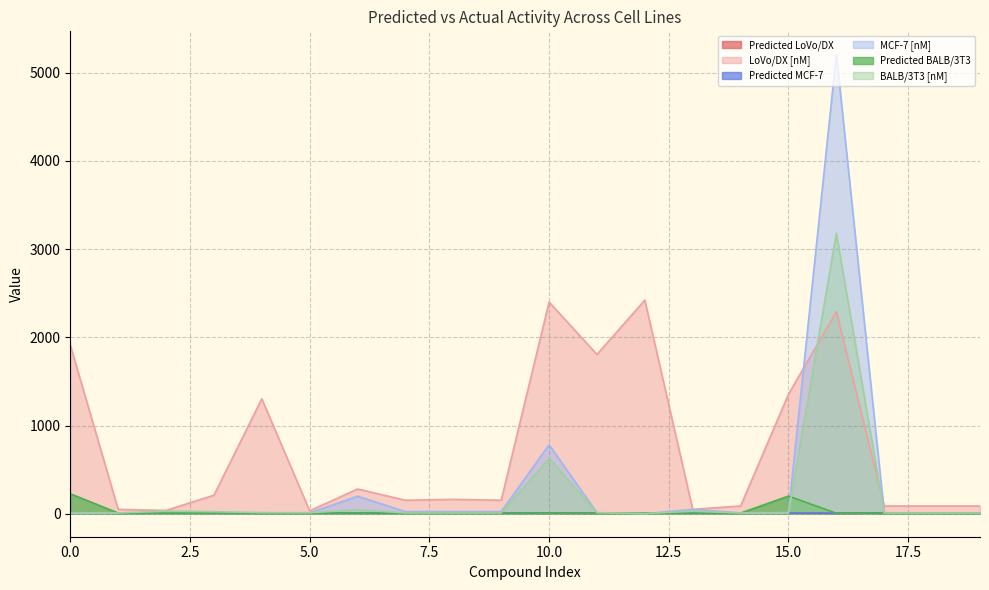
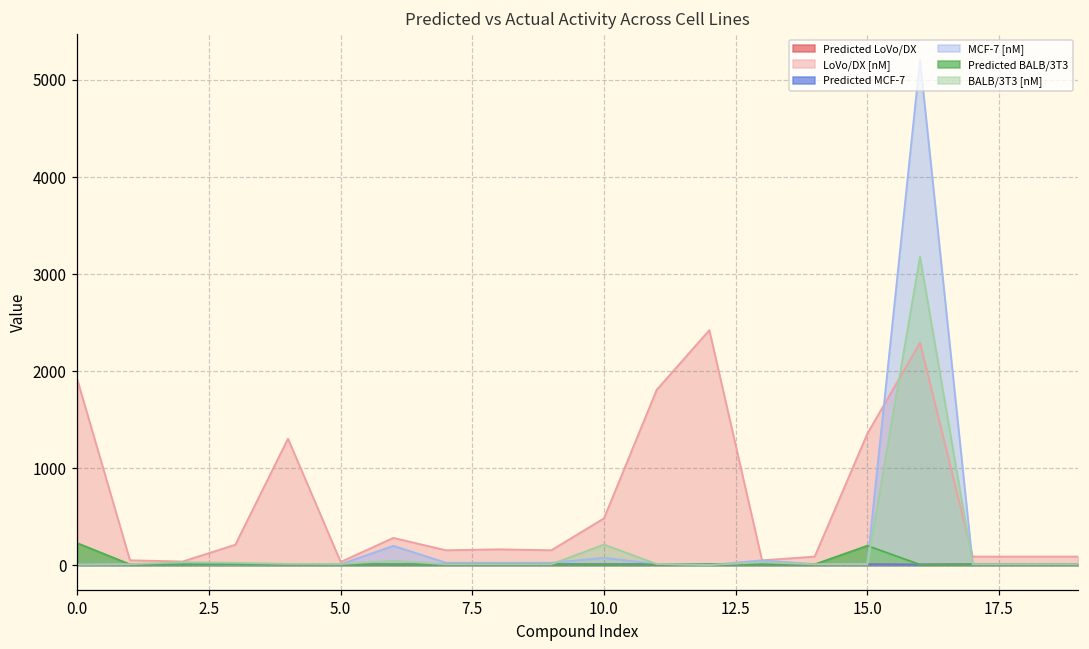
  {
    "LoVo/DX [nM]": {
      "0.0": 1900,
-     "10.0": 2400,
+     "10.0": 500,
      "15.0": 1400
    },
    "MCF-7 [nM]": {
-     "10.0": 800
+     "10.0": 100
    },
    "Predicted BALB/3T3": {
      "0.0": 200,
      "15.0": 200
    },
    "BALB/3T3 [nM]": {
-     "10.0": 600
+     "10.0": 200
    }
  }
